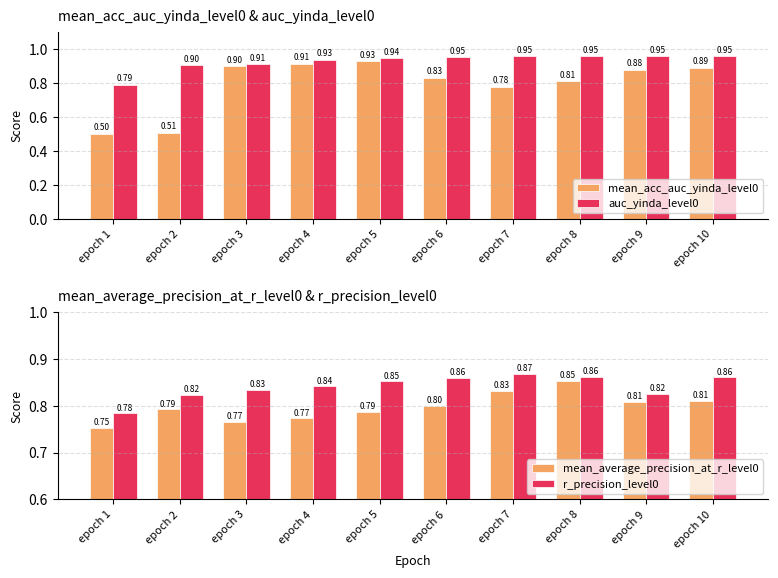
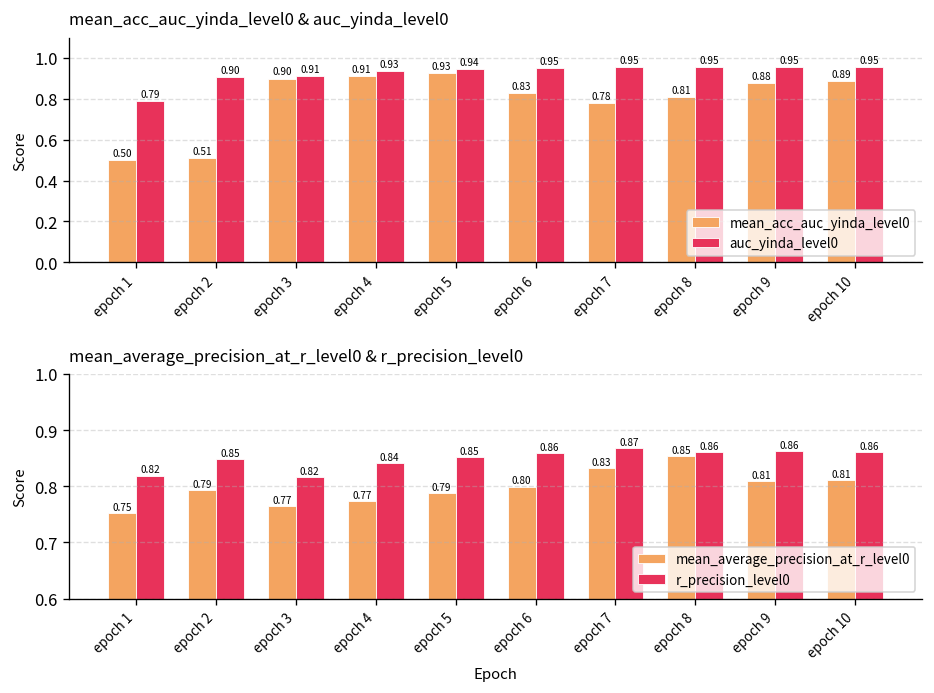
  {
    "mean_acc_auc_yinda_level0 & auc_yinda_level0": {
      "mean_acc_auc_yinda_level0": {
        "epoch 1": 0.50,
        "epoch 2": 0.51,
        "epoch 3": 0.90,
        "epoch 4": 0.91,
        "epoch 5": 0.93,
        "epoch 6": 0.83,
        "epoch 7": 0.78,
        "epoch 8": 0.81,
        "epoch 9": 0.88,
        "epoch 10": 0.89
      },
      "auc_yinda_level0": {
        "epoch 1": 0.79,
        "epoch 2": 0.90,
        "epoch 3": 0.91,
        "epoch 4": 0.93,
        "epoch 5": 0.94,
        "epoch 6": 0.95,
        "epoch 7": 0.95,
        "epoch 8": 0.95,
        "epoch 9": 0.95,
        "epoch 10": 0.95
      }
    },
    "mean_average_precision_at_r_level0 & r_precision_level0": {
      "mean_average_precision_at_r_level0": {
        "epoch 1": 0.75,
        "epoch 2": 0.79,
        "epoch 3": 0.77,
        "epoch 4": 0.77,
        "epoch 5": 0.79,
        "epoch 6": 0.80,
        "epoch 7": 0.83,
        "epoch 8": 0.85,
        "epoch 9": 0.81,
        "epoch 10": 0.81
      },
      "r_precision_level0": {
-       "epoch 1": 0.78,
-       "epoch 2": 0.82,
-       "epoch 3": 0.83,
+       "epoch 1": 0.82,
+       "epoch 2": 0.85,
+       "epoch 3": 0.82,
        "epoch 4": 0.84,
        "epoch 5": 0.85,
        "epoch 6": 0.86,
        "epoch 7": 0.87,
        "epoch 8": 0.86,
-       "epoch 9": 0.82,
+       "epoch 9": 0.86,
        "epoch 10": 0.86
      }
    }
  }
